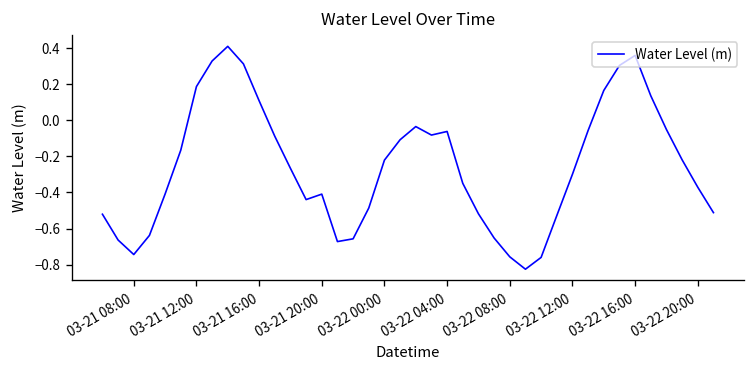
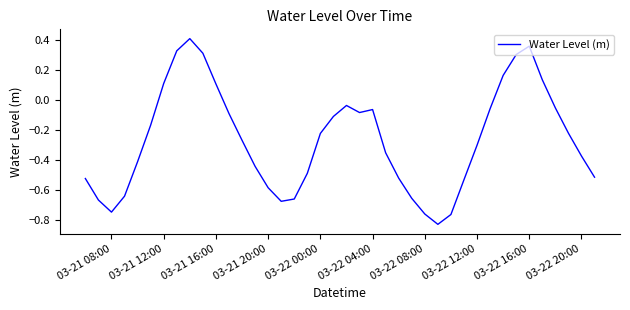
  {
    "03-21 08:00": -0.74,
-   "03-21 12:00": 0.19,
+   "03-21 12:00": 0.11,
    "03-21 16:00": 0.11,
-   "03-21 20:00": -0.41,
+   "03-21 20:00": -0.58,
    "03-22 00:00": -0.22,
    "03-22 04:00": -0.06,
    "03-22 08:00": -0.76,
    "03-22 12:00": -0.30,
    "03-22 20:00": -0.37
  }
